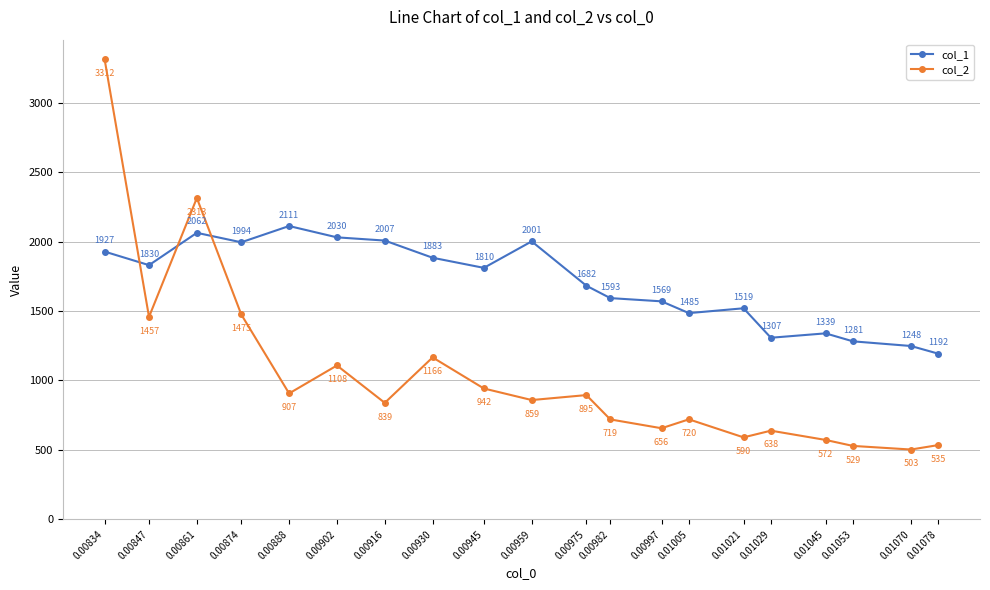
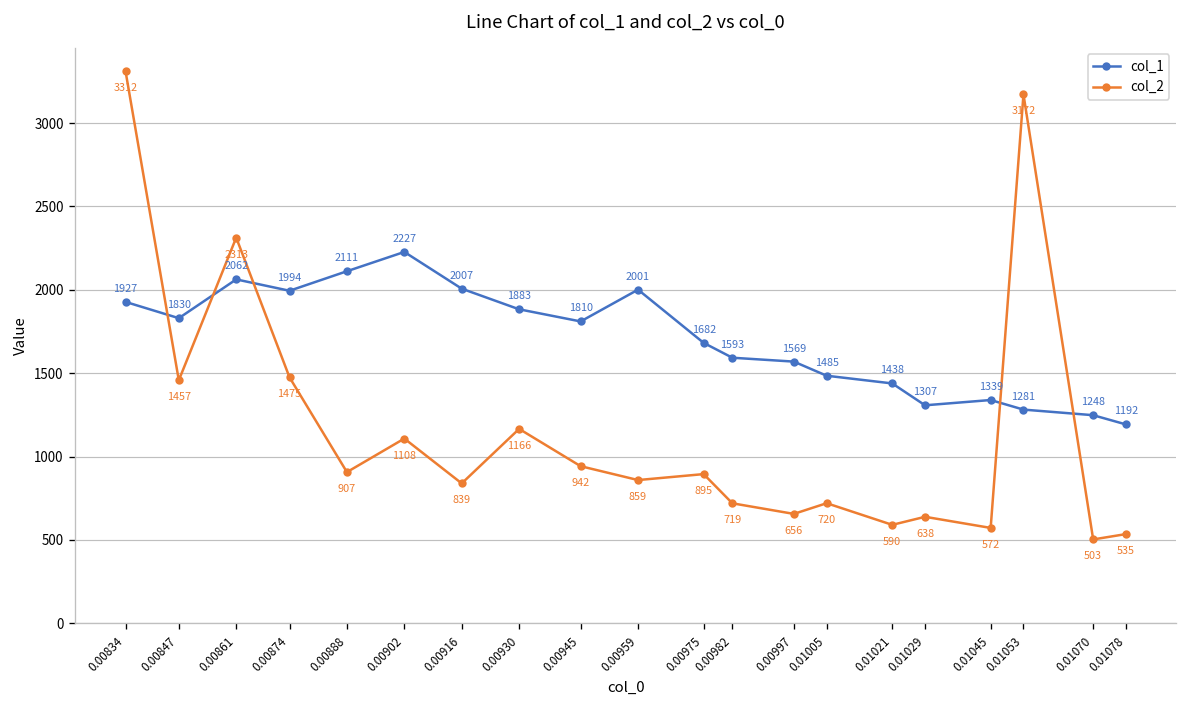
  {
    "col_1": {
      "0.00834": 1927,
      "0.00847": 1830,
      "0.00861": 2062,
      "0.00874": 1994,
      "0.00888": 2111,
-     "0.00902": 2030,
+     "0.00902": 2227,
      "0.00916": 2007,
      "0.00930": 1883,
      "0.00945": 1810,
      "0.00959": 2001,
      "0.00975": 1682,
      "0.00982": 1593,
      "0.00997": 1569,
      "0.01005": 1485,
-     "0.01021": 1519,
+     "0.01021": 1438,
      "0.01029": 1307,
      "0.01045": 1339,
      "0.01053": 1281,
      "0.01070": 1248,
      "0.01078": 1192
    },
    "col_2": {
      "0.00834": 3312,
      "0.00847": 1457,
      "0.00861": 2313,
      "0.00874": 1475,
      "0.00888": 907,
      "0.00902": 1108,
      "0.00916": 839,
      "0.00930": 1166,
      "0.00945": 942,
      "0.00959": 859,
      "0.00975": 895,
      "0.00982": 719,
      "0.00997": 656,
      "0.01005": 720,
      "0.01021": 590,
      "0.01029": 638,
      "0.01045": 572,
-     "0.01053": 529,
+     "0.01053": 3172,
      "0.01070": 503,
      "0.01078": 535
    }
  }
